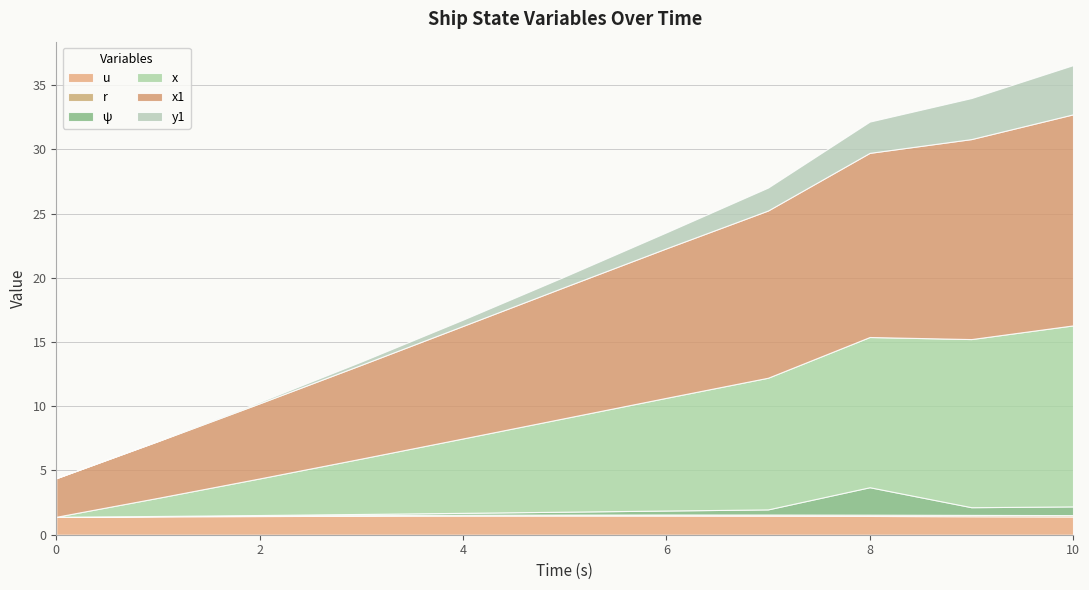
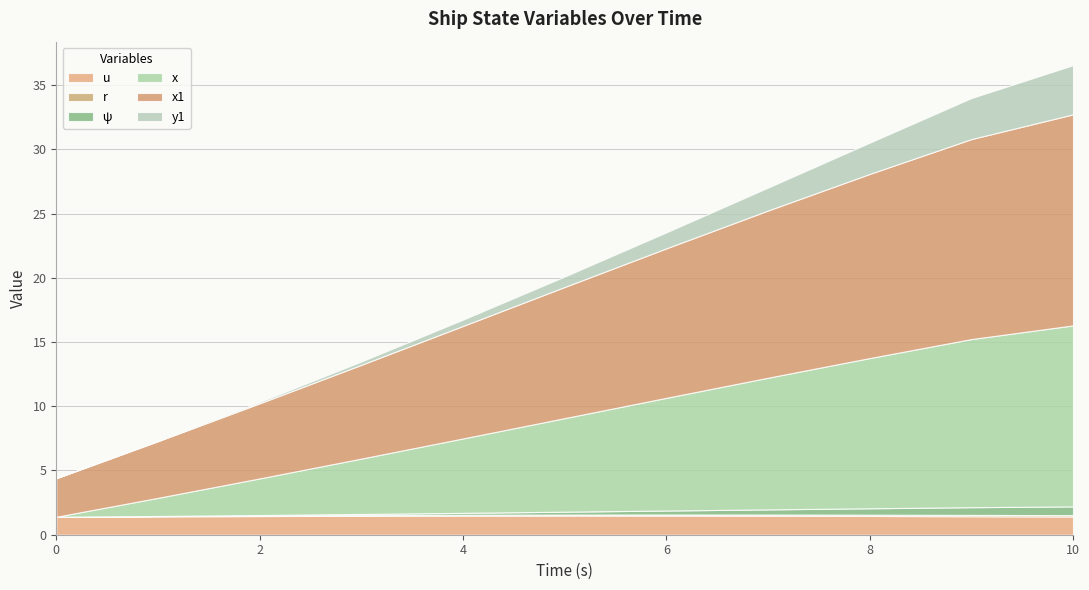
  {
    "ψ": {
      "6": 0.3,
-     "8": 2.1,
+     "8": 0.5,
      "10": 0.7
    }
  }
